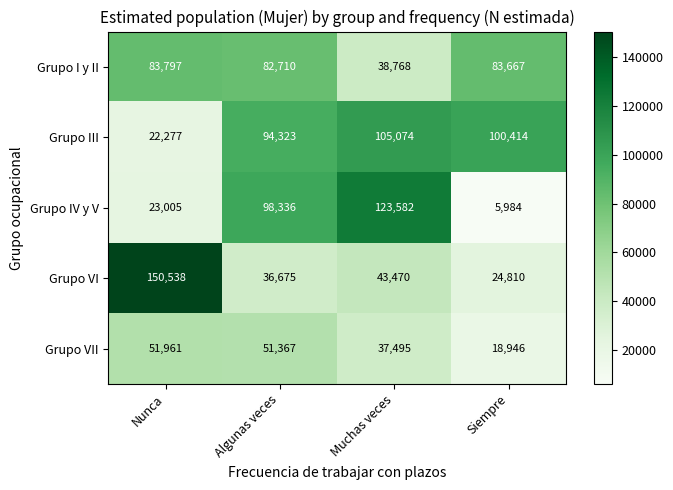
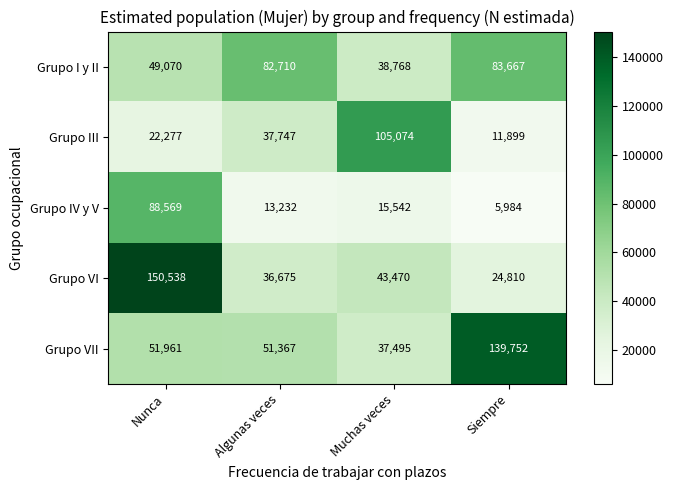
  {
    "Grupo I y II": {
-     "Nunca": "83,797",
+     "Nunca": "49,070",
      "Algunas veces": "82,710",
      "Muchas veces": "38,768",
      "Siempre": "83,667"
    },
    "Grupo III": {
      "Nunca": "22,277",
-     "Algunas veces": "94,323",
+     "Algunas veces": "37,747",
      "Muchas veces": "105,074",
-     "Siempre": "100,414"
+     "Siempre": "11,899"
    },
    "Grupo IV y V": {
-     "Nunca": "23,005",
-     "Algunas veces": "98,336",
-     "Muchas veces": "123,582",
+     "Nunca": "88,569",
+     "Algunas veces": "13,232",
+     "Muchas veces": "15,542",
      "Siempre": "5,984"
    },
    "Grupo VI": {
      "Nunca": "150,538",
      "Algunas veces": "36,675",
      "Muchas veces": "43,470",
      "Siempre": "24,810"
    },
    "Grupo VII": {
      "Nunca": "51,961",
      "Algunas veces": "51,367",
      "Muchas veces": "37,495",
-     "Siempre": "18,946"
+     "Siempre": "139,752"
    }
  }
